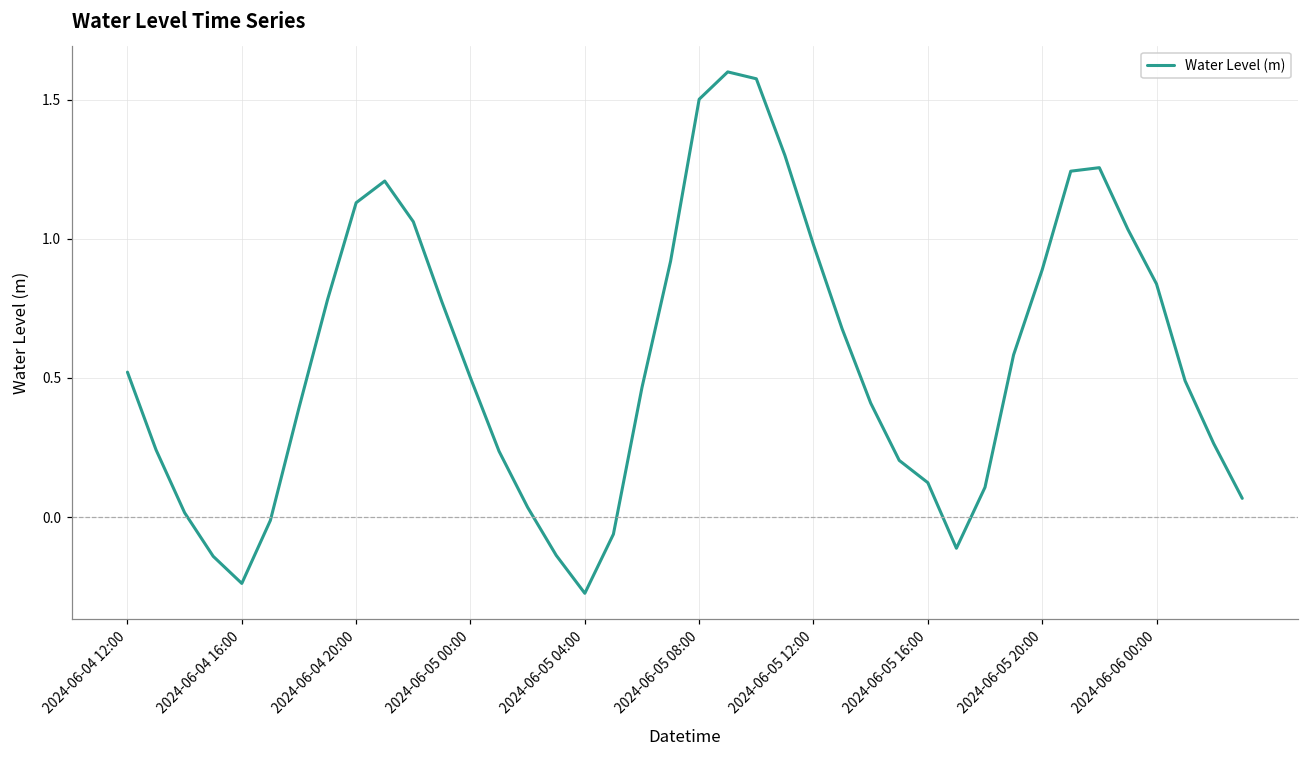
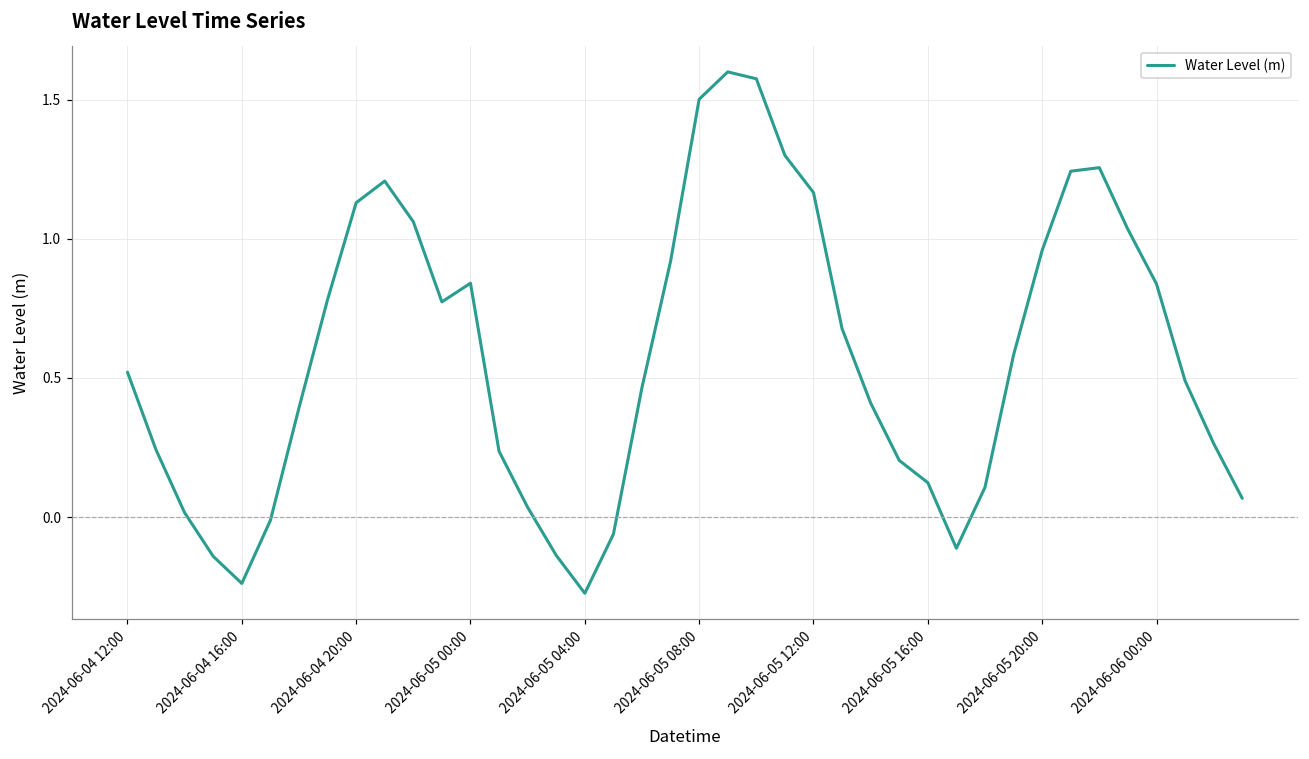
  {
    "2024-06-04 12:00": 0.52,
    "2024-06-04 16:00": -0.24,
    "2024-06-04 20:00": 1.13,
-   "2024-06-05 00:00": 0.50,
+   "2024-06-05 00:00": 0.84,
    "2024-06-05 04:00": -0.27,
    "2024-06-05 08:00": 1.50,
-   "2024-06-05 12:00": 0.98,
+   "2024-06-05 12:00": 1.17,
    "2024-06-05 16:00": 0.12,
-   "2024-06-05 20:00": 0.89,
+   "2024-06-05 20:00": 0.96,
    "2024-06-06 00:00": 0.84
  }
